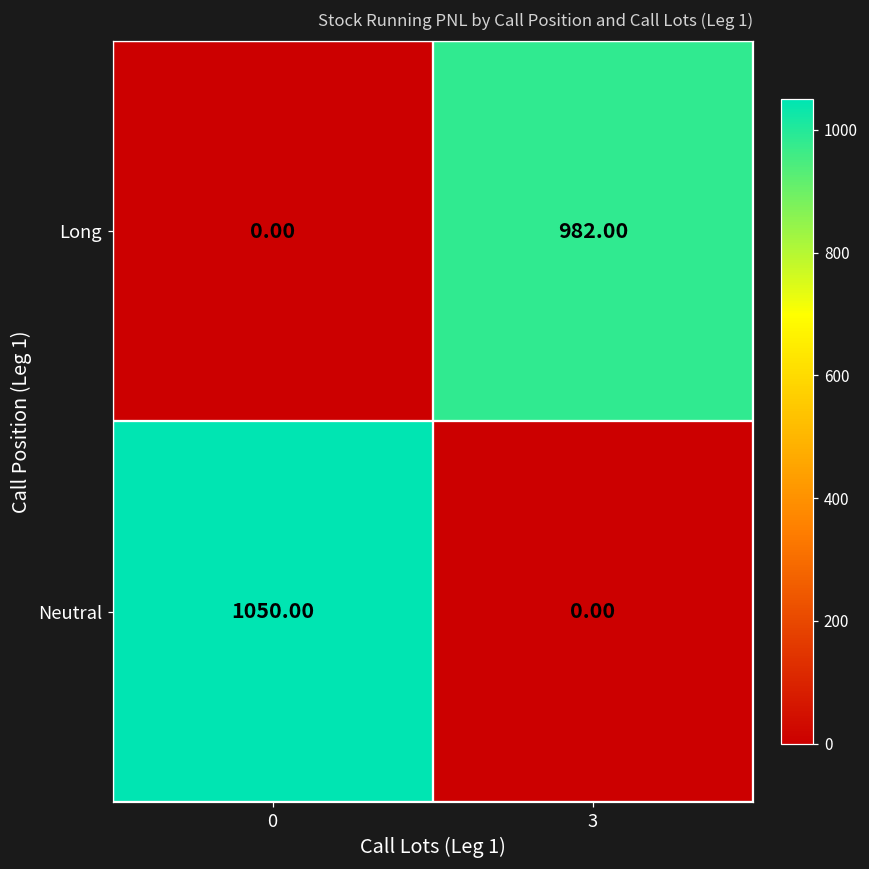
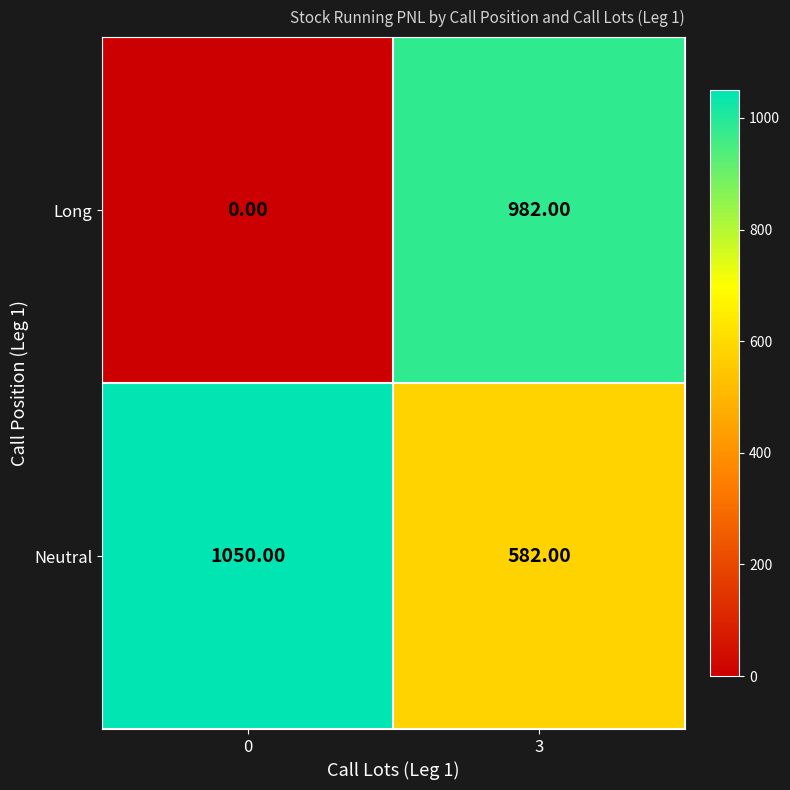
  {
    "Long": {
      "0": 0.00,
      "3": 982.00
    },
    "Neutral": {
      "0": 1050.00,
-     "3": 0.00
+     "3": 582.00
    }
  }
